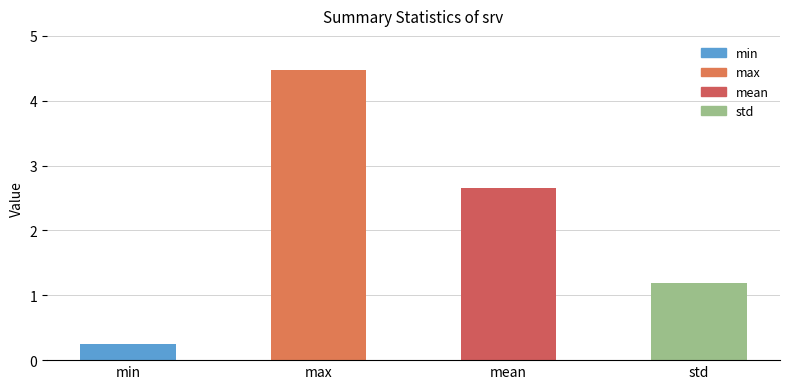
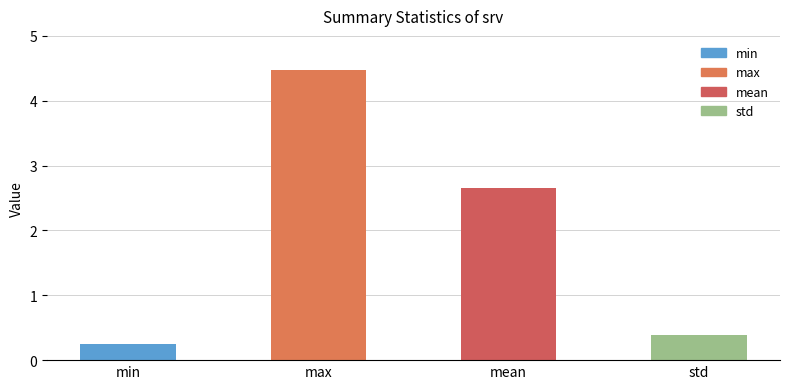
  {
    "min": 0.2,
    "max": 4.5,
    "mean": 2.7,
-   "std": 1.2
+   "std": 0.4
  }
